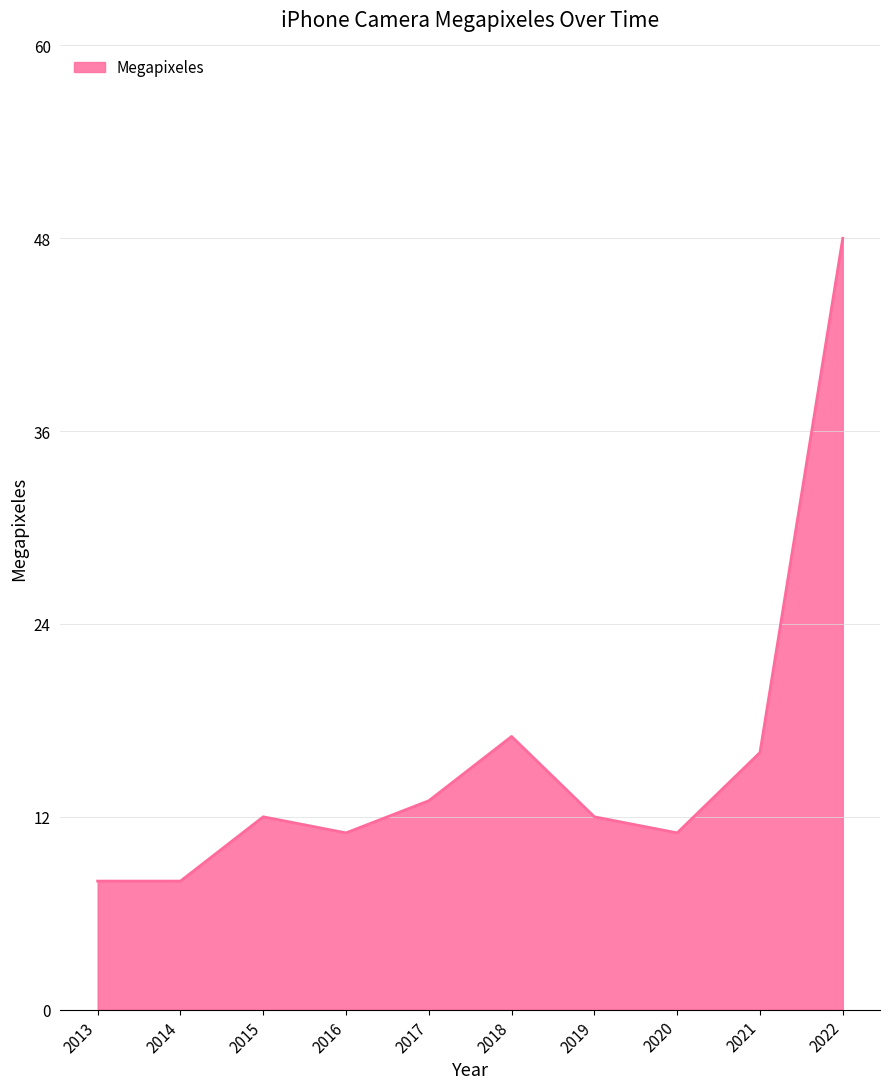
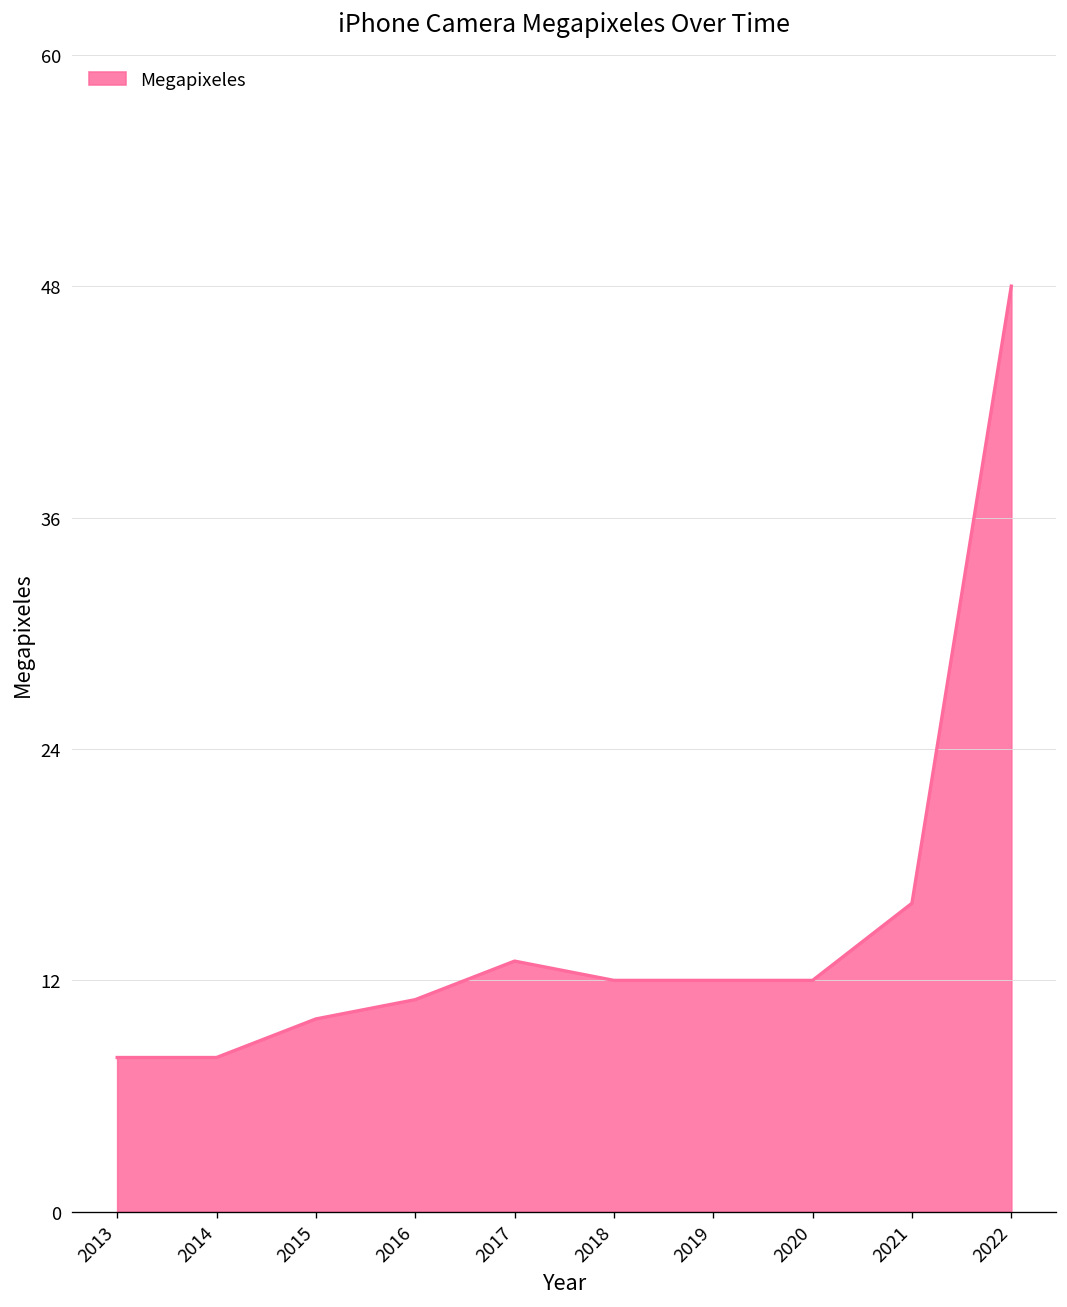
  {
    "2013": 8,
    "2014": 8,
-   "2015": 12,
+   "2015": 10,
    "2016": 11,
    "2017": 13,
-   "2018": 17,
+   "2018": 12,
    "2019": 12,
-   "2020": 11,
+   "2020": 12,
    "2021": 16,
    "2022": 48
  }
